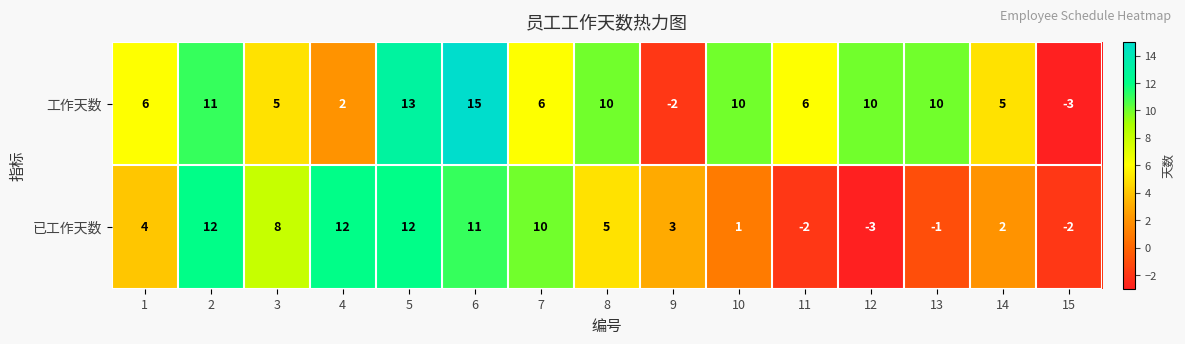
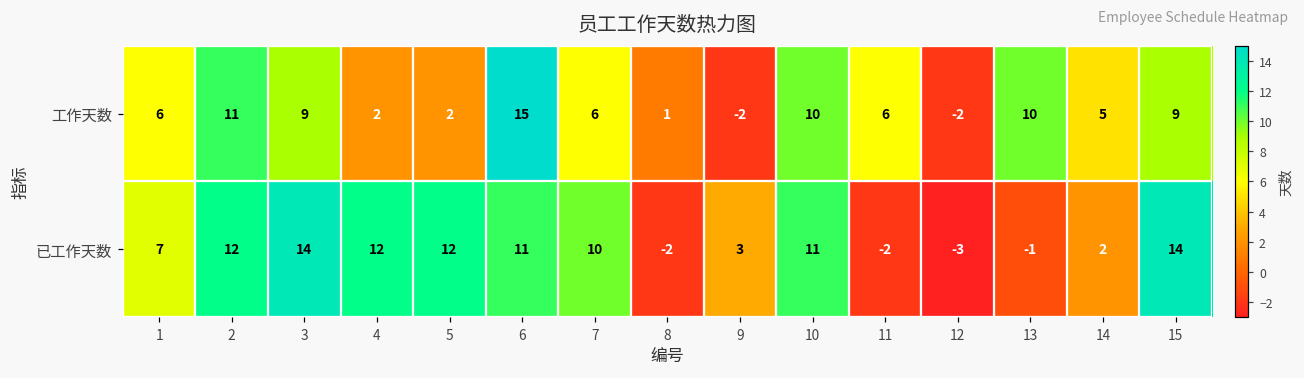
  {
    "工作天数": {
      "1": 6,
      "2": 11,
-     "3": 5,
+     "3": 9,
      "4": 2,
-     "5": 13,
+     "5": 2,
      "6": 15,
      "7": 6,
-     "8": 10,
+     "8": 1,
      "9": -2,
      "10": 10,
      "11": 6,
-     "12": 10,
+     "12": -2,
      "13": 10,
      "14": 5,
-     "15": -3
+     "15": 9
    },
    "已工作天数": {
-     "1": 4,
+     "1": 7,
      "2": 12,
-     "3": 8,
+     "3": 14,
      "4": 12,
      "5": 12,
      "6": 11,
      "7": 10,
-     "8": 5,
+     "8": -2,
      "9": 3,
-     "10": 1,
+     "10": 11,
      "11": -2,
      "12": -3,
      "13": -1,
      "14": 2,
-     "15": -2
+     "15": 14
    }
  }
